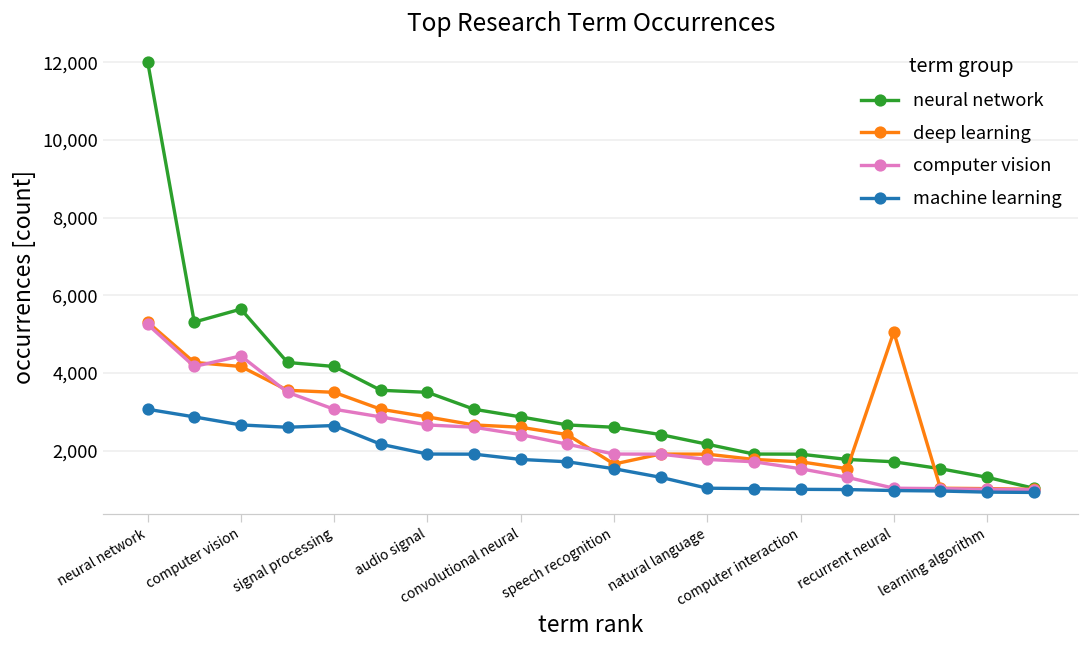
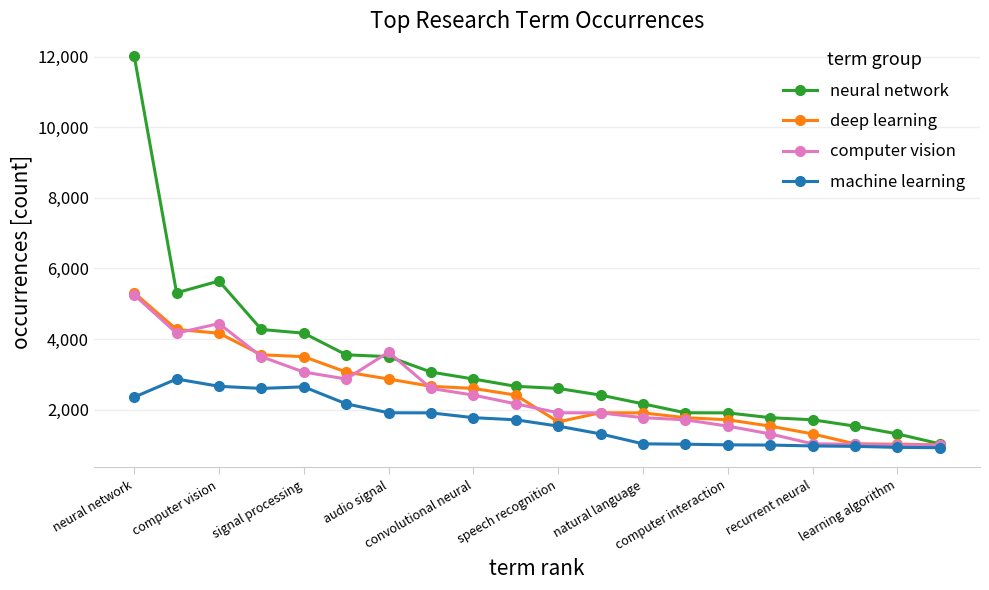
  {
    "neural network": {
      "neural network": "12,000",
      "computer vision": "5,600",
      "signal processing": "4,200",
      "audio signal": "3,500",
      "convolutional neural": "2,900",
      "speech recognition": "2,600",
      "natural language": "2,200",
      "computer interaction": "1,900",
      "recurrent neural": "1,700",
      "learning algorithm": "1,300"
    },
    "deep learning": {
      "computer vision": "4,200",
      "signal processing": "3,500",
      "audio signal": "2,900",
      "convolutional neural": "2,600",
      "speech recognition": "1,700",
      "natural language": "1,900",
      "computer interaction": "1,700",
-     "recurrent neural": "5,100"
+     "recurrent neural": "1,300"
    },
    "computer vision": {
      "computer vision": "4,400",
      "signal processing": "3,100",
-     "audio signal": "2,700",
+     "audio signal": "3,600",
      "convolutional neural": "2,400",
      "speech recognition": "1,900",
      "natural language": "1,800",
      "computer interaction": "1,500"
    },
    "machine learning": {
-     "neural network": "3,100",
+     "neural network": "2,400",
      "computer vision": "2,700",
      "signal processing": "2,600",
      "audio signal": "1,900",
      "convolutional neural": "1,800",
      "speech recognition": "1,500",
      "natural language": "1,000",
      "computer interaction": "1,000",
      "learning algorithm": "900"
    }
  }
